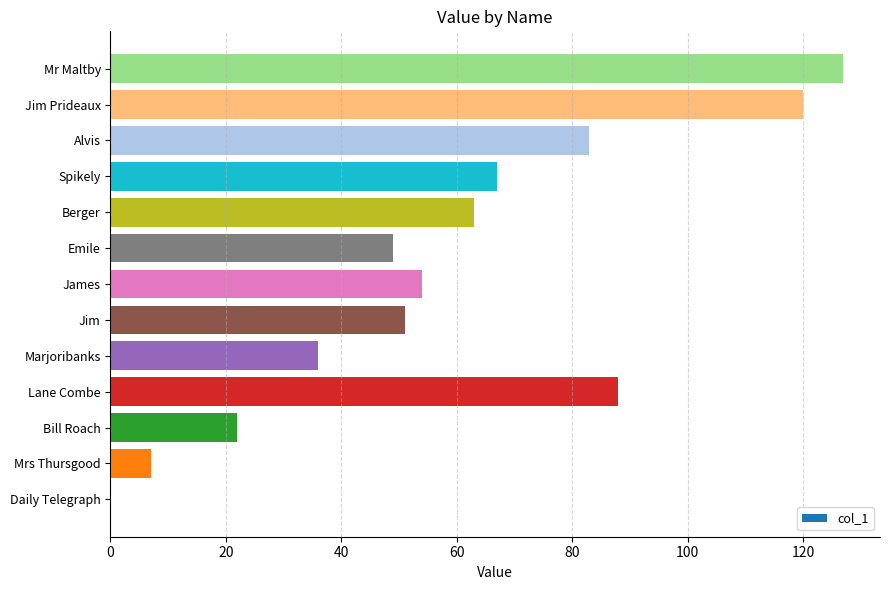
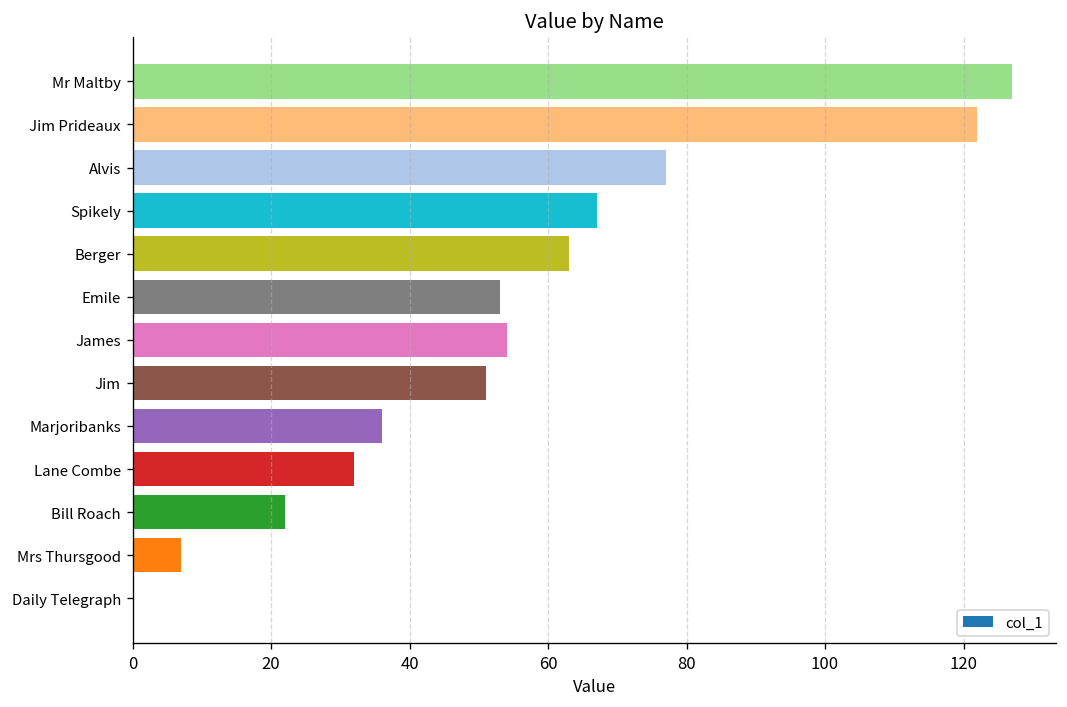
  {
    "Mr Maltby": 127,
-   "Jim Prideaux": 120,
-   "Alvis": 83,
+   "Jim Prideaux": 122,
+   "Alvis": 77,
    "Spikely": 67,
    "Berger": 63,
-   "Emile": 49,
+   "Emile": 53,
    "James": 54,
    "Jim": 51,
    "Marjoribanks": 36,
-   "Lane Combe": 88,
+   "Lane Combe": 32,
    "Bill Roach": 22,
    "Mrs Thursgood": 7,
    "Daily Telegraph": 0
  }
